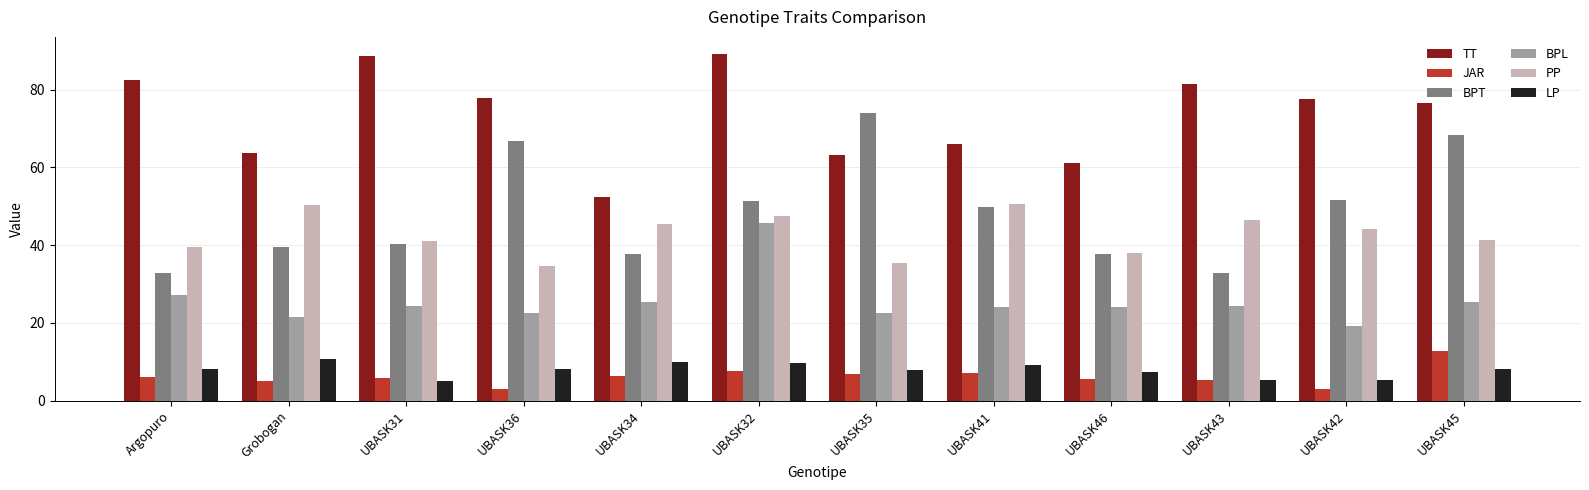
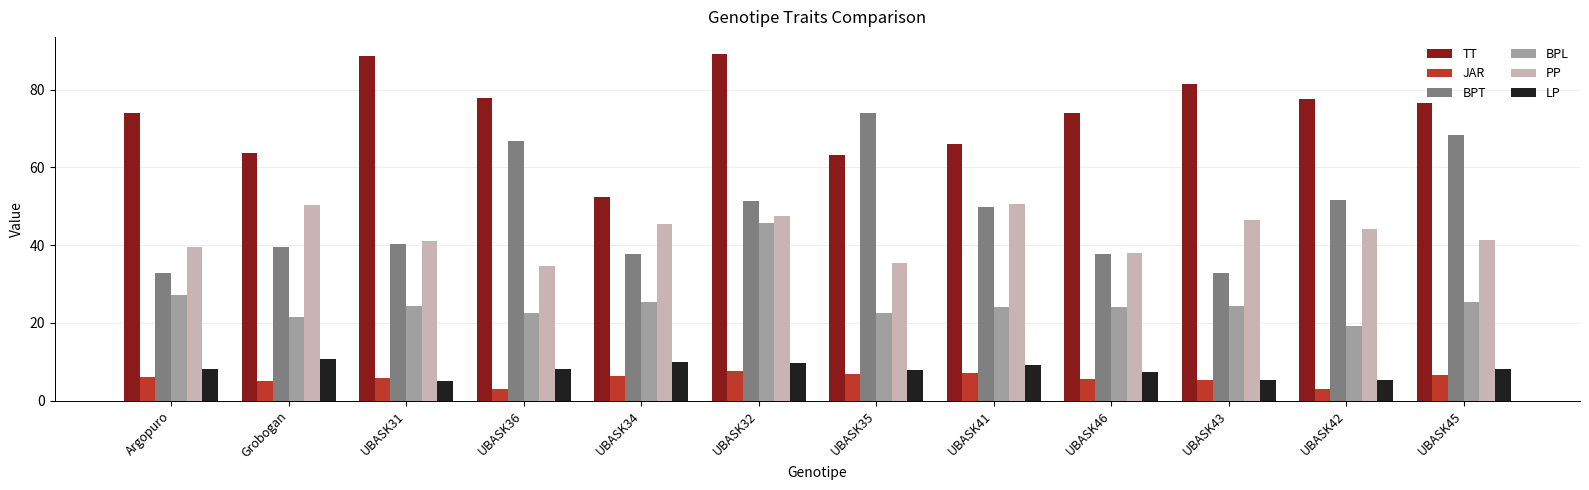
  {
    "TT": {
-     "Argopuro": 82,
+     "Argopuro": 74,
      "Grobogan": 64,
      "UBASK31": 89,
      "UBASK36": 78,
      "UBASK34": 52,
      "UBASK32": 89,
      "UBASK35": 63,
      "UBASK41": 66,
-     "UBASK46": 61,
+     "UBASK46": 74,
      "UBASK43": 81,
      "UBASK42": 78,
      "UBASK45": 77
    },
    "JAR": {
      "Argopuro": 6,
      "Grobogan": 5,
      "UBASK31": 6,
      "UBASK36": 3,
      "UBASK34": 6,
      "UBASK32": 8,
      "UBASK35": 7,
      "UBASK41": 7,
      "UBASK46": 6,
      "UBASK43": 5,
      "UBASK42": 3,
-     "UBASK45": 13
+     "UBASK45": 7
    },
    "LP": {
      "Argopuro": 8,
      "Grobogan": 11,
      "UBASK31": 5,
      "UBASK36": 8,
      "UBASK34": 10,
      "UBASK32": 10,
      "UBASK35": 8,
      "UBASK41": 9,
      "UBASK46": 7,
      "UBASK43": 5,
      "UBASK42": 5,
      "UBASK45": 8
    }
  }
